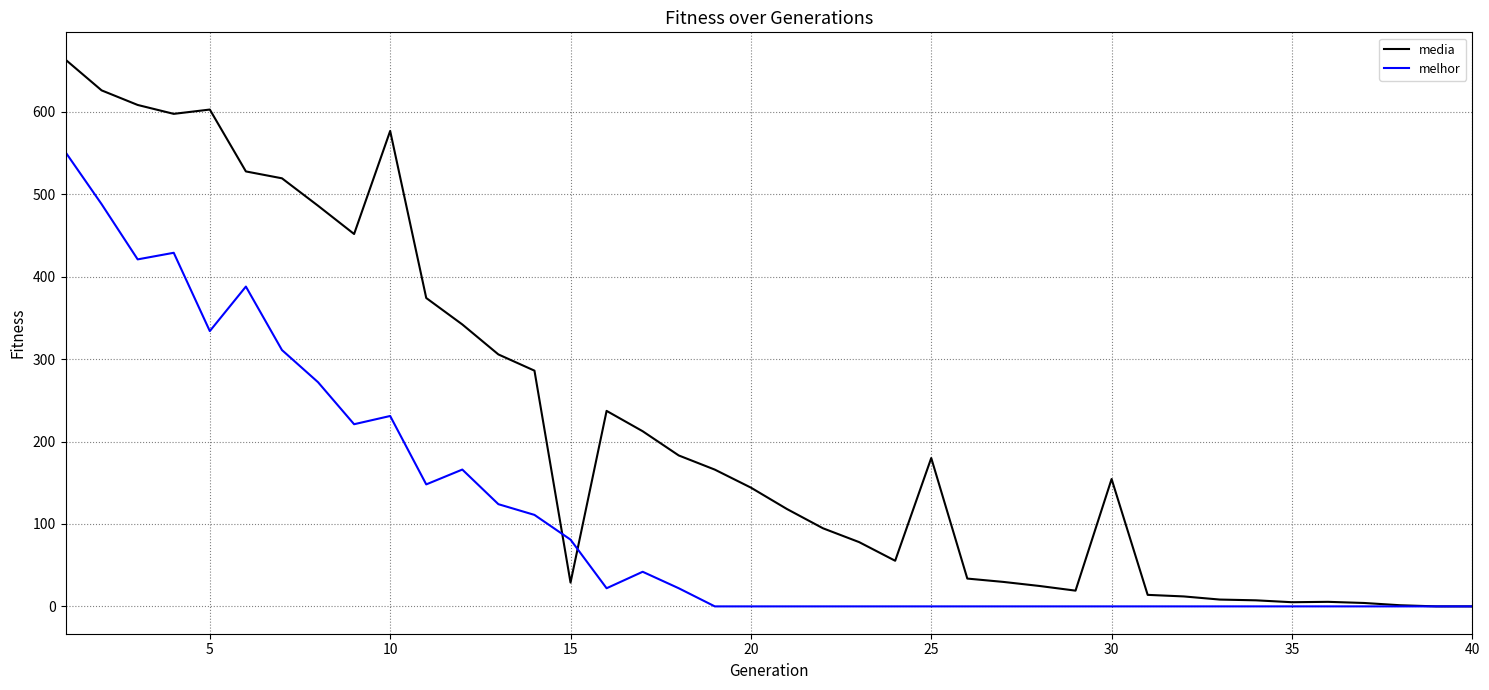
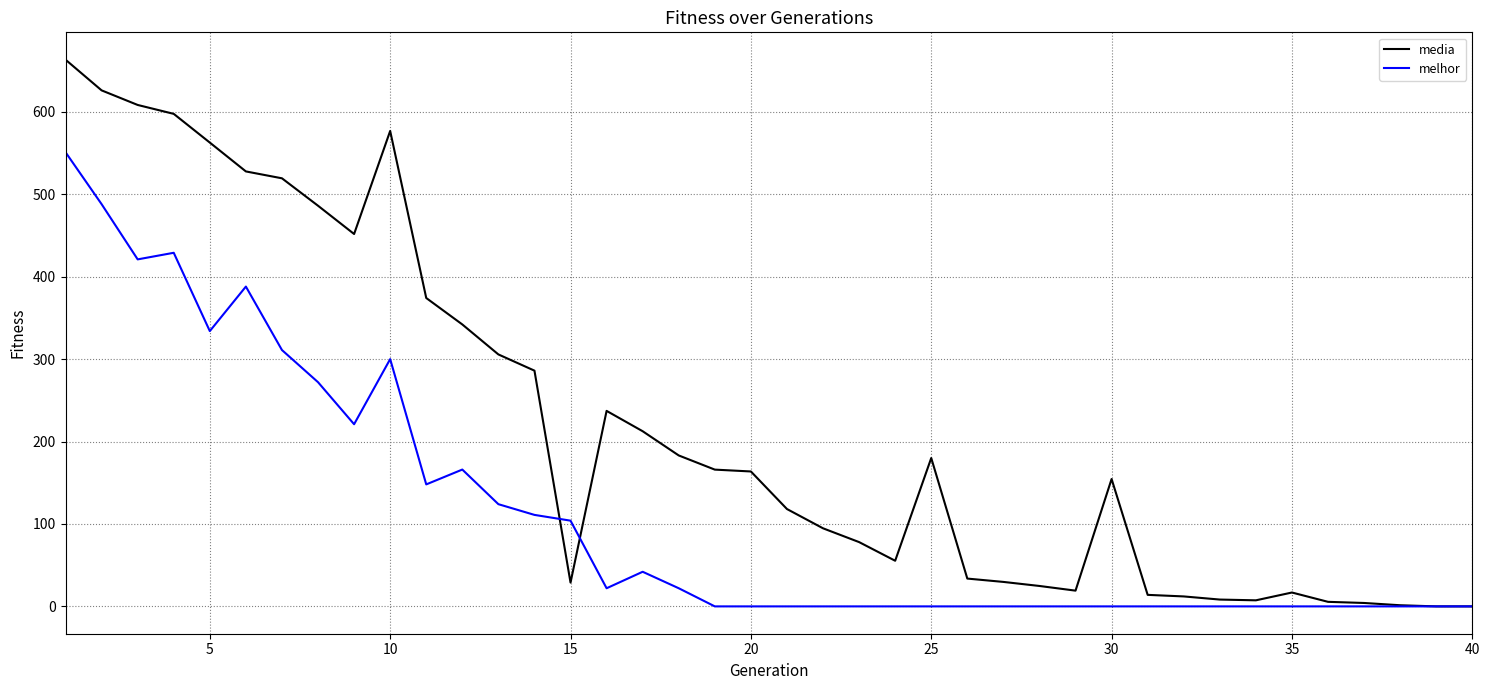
  {
    "media": {
-     "5": 600,
+     "5": 560,
      "10": 580,
      "15": 30,
-     "20": 140,
+     "20": 160,
      "25": 180,
      "30": 150,
-     "35": 10
+     "35": 20
    },
    "melhor": {
      "5": 330,
-     "10": 230,
-     "15": 80,
+     "10": 300,
+     "15": 100,
      "20": 0,
      "25": 0,
      "30": 0,
      "35": 0
    }
  }
